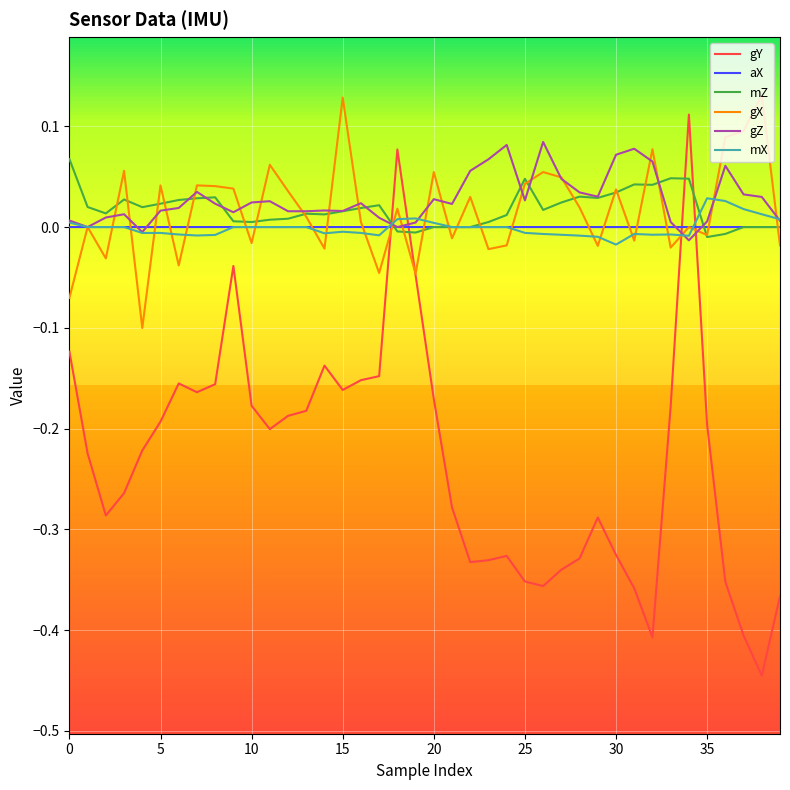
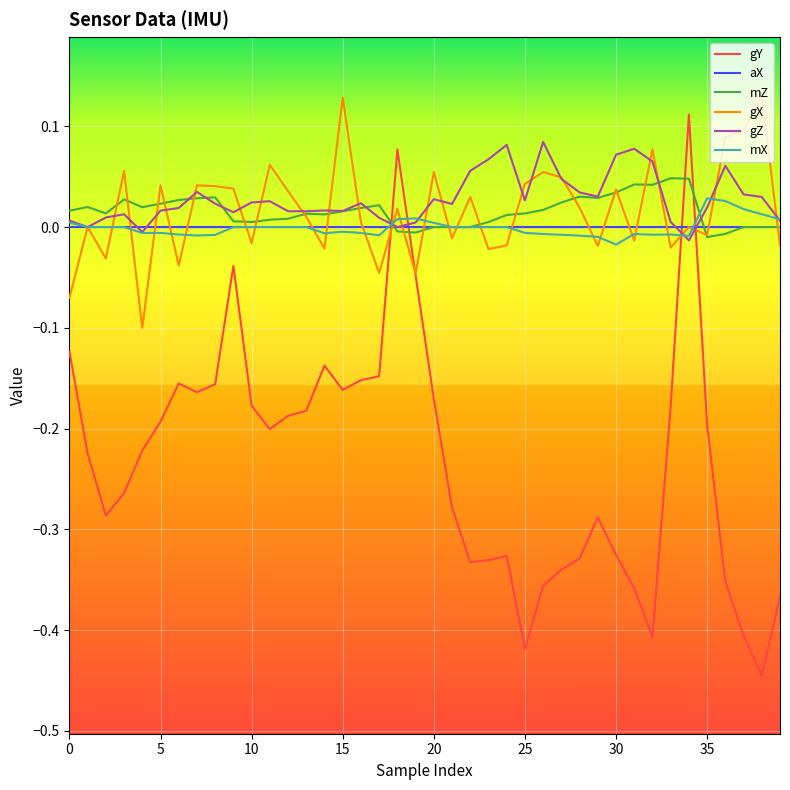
  {
    "gY": {
      "0": -0.124,
      "5": -0.193,
      "10": -0.177,
      "15": -0.162,
      "20": -0.171,
-     "25": -0.352,
+     "25": -0.419,
      "30": -0.325,
      "35": -0.196
    },
    "aX": {
      "0": 0.000,
      "5": 0.000,
      "15": 0.000,
      "25": 0.000,
      "30": 0.000,
      "35": 0.000
    },
    "mZ": {
-     "0": 0.067,
+     "0": 0.016,
      "5": 0.023,
      "10": 0.005,
-     "25": 0.048,
+     "25": 0.014,
      "30": 0.034
    },
    "gX": {
      "0": -0.070,
      "5": 0.041,
      "10": -0.016,
      "15": 0.129,
      "20": 0.055,
      "25": 0.043,
      "30": 0.037
    },
    "gZ": {
      "5": 0.016,
      "10": 0.024,
      "20": 0.028,
      "25": 0.026,
      "30": 0.072,
-     "35": 0.006
+     "35": 0.019
    },
    "mX": {
      "5": -0.006,
      "15": -0.005,
      "20": 0.004,
      "25": -0.006,
      "30": -0.017,
      "35": 0.029
    }
  }
